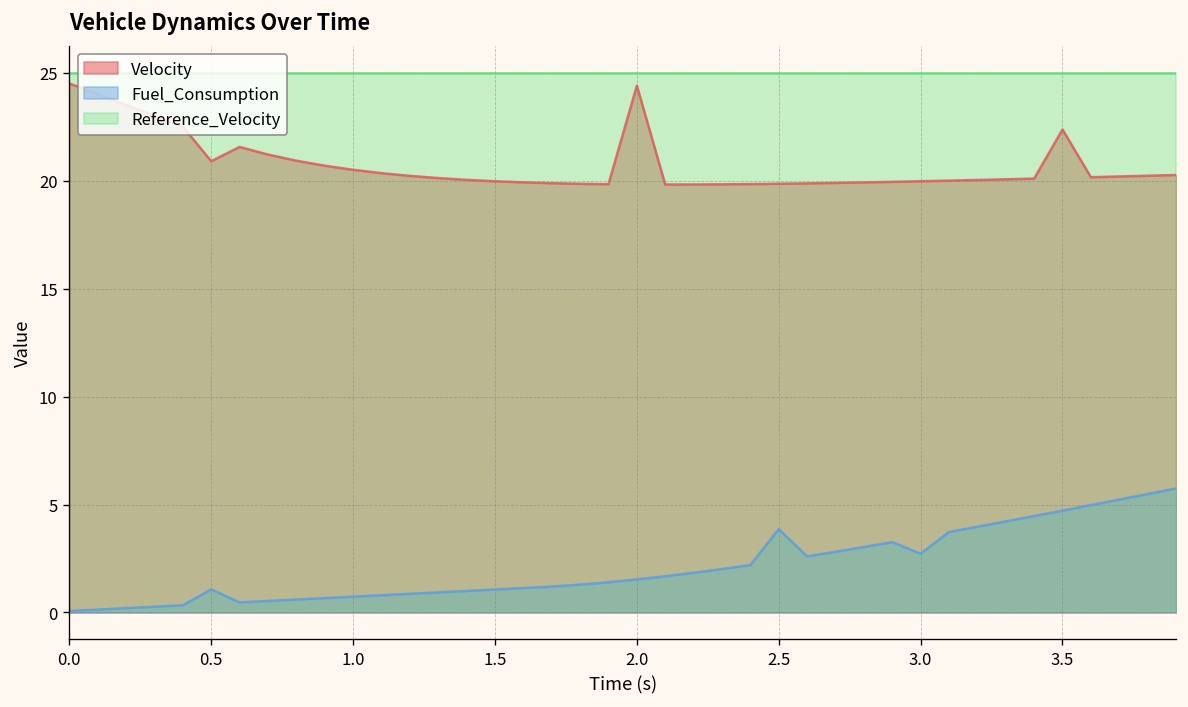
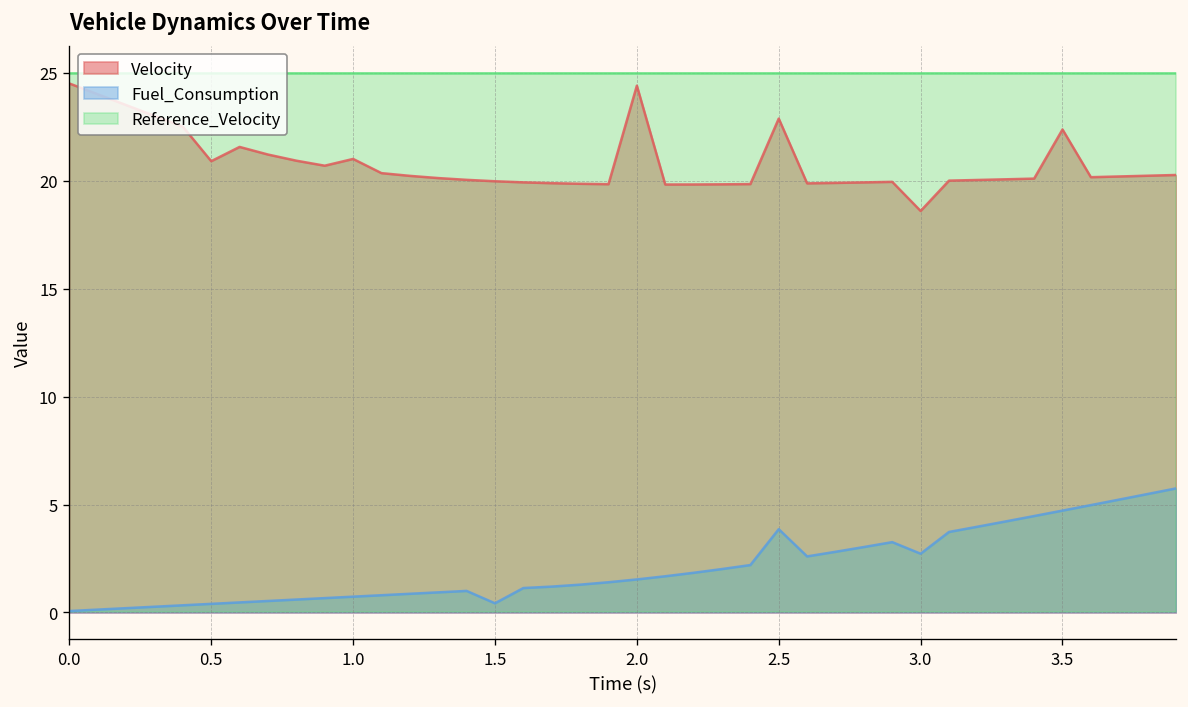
  {
    "Velocity": {
      "0.0": 24.5,
      "0.5": 20.9,
-     "1.0": 20.5,
+     "1.0": 21.0,
      "1.5": 20.0,
      "2.0": 24.4,
-     "2.5": 19.9,
-     "3.0": 20.0,
+     "2.5": 22.9,
+     "3.0": 18.6,
      "3.5": 22.4
    },
    "Fuel_Consumption": {
      "0.0": 0.1,
-     "0.5": 1.1,
+     "0.5": 0.4,
      "1.0": 0.7,
-     "1.5": 1.1,
+     "1.5": 0.4,
      "2.0": 1.5,
      "2.5": 3.9,
      "3.0": 2.7,
      "3.5": 4.7
    },
    "Reference_Velocity": {
      "0.0": 25.0,
      "1.0": 25.0,
      "1.5": 25.0,
      "2.0": 25.0,
      "2.5": 25.0,
      "3.0": 25.0,
      "3.5": 25.0
    }
  }
